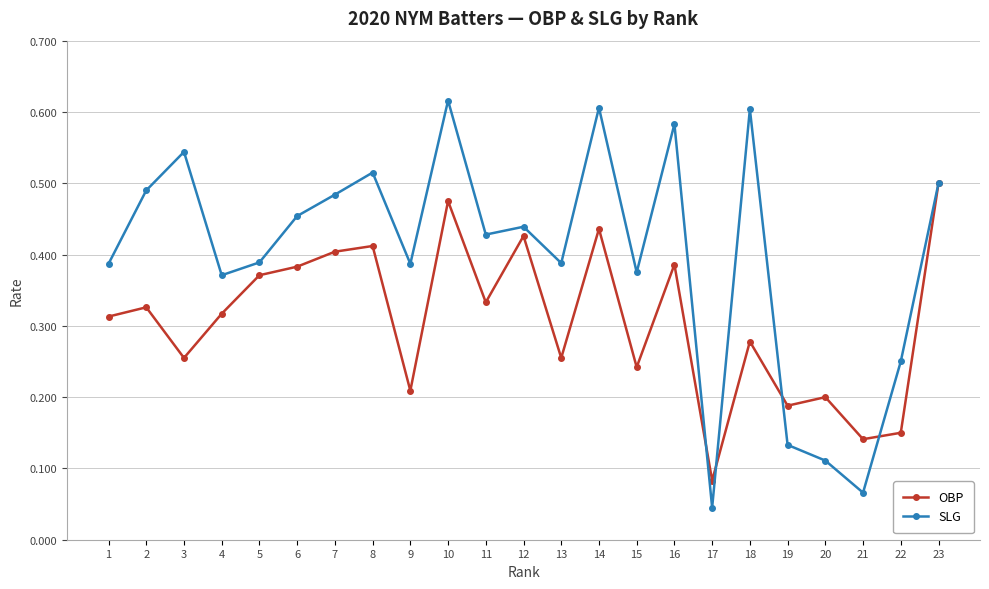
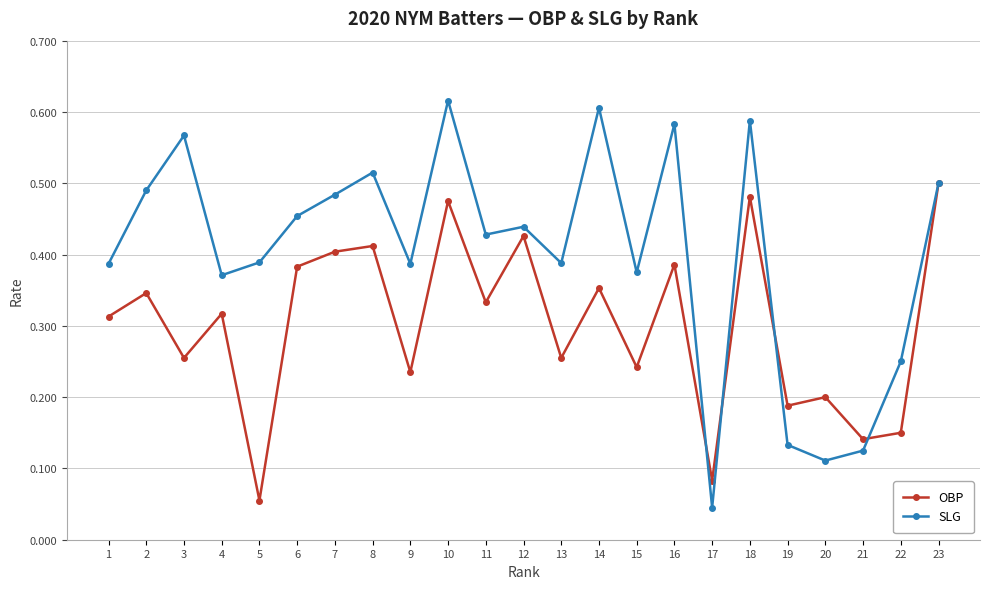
  {
    "OBP": {
      "1": 0.31,
-     "2": 0.33,
+     "2": 0.35,
      "3": 0.26,
      "4": 0.32,
-     "5": 0.37,
+     "5": 0.06,
      "6": 0.38,
      "7": 0.40,
      "8": 0.41,
-     "9": 0.21,
+     "9": 0.24,
      "10": 0.48,
      "11": 0.33,
      "12": 0.43,
      "13": 0.26,
-     "14": 0.44,
+     "14": 0.35,
      "15": 0.24,
      "16": 0.39,
      "17": 0.08,
-     "18": 0.28,
+     "18": 0.48,
      "19": 0.19,
      "20": 0.20,
      "21": 0.14,
      "22": 0.15
    },
    "SLG": {
      "1": 0.39,
      "2": 0.49,
-     "3": 0.54,
+     "3": 0.57,
      "4": 0.37,
      "5": 0.39,
      "6": 0.45,
      "7": 0.48,
      "8": 0.52,
      "9": 0.39,
      "10": 0.62,
      "11": 0.43,
      "12": 0.44,
      "13": 0.39,
      "14": 0.61,
      "15": 0.38,
      "16": 0.58,
      "17": 0.05,
-     "18": 0.60,
+     "18": 0.59,
      "19": 0.13,
      "20": 0.11,
-     "21": 0.07,
+     "21": 0.13,
      "22": 0.25
    }
  }
